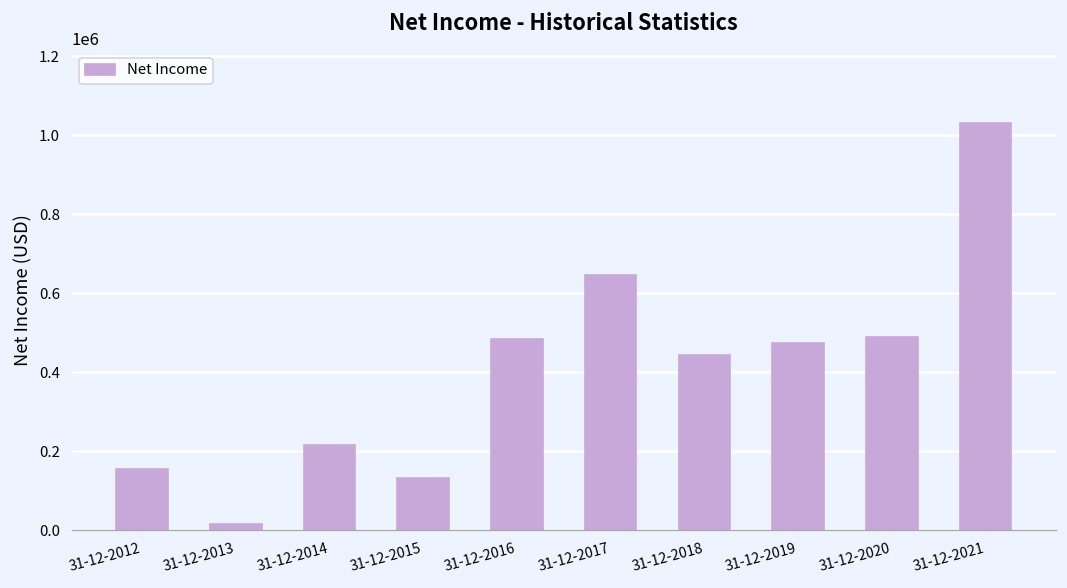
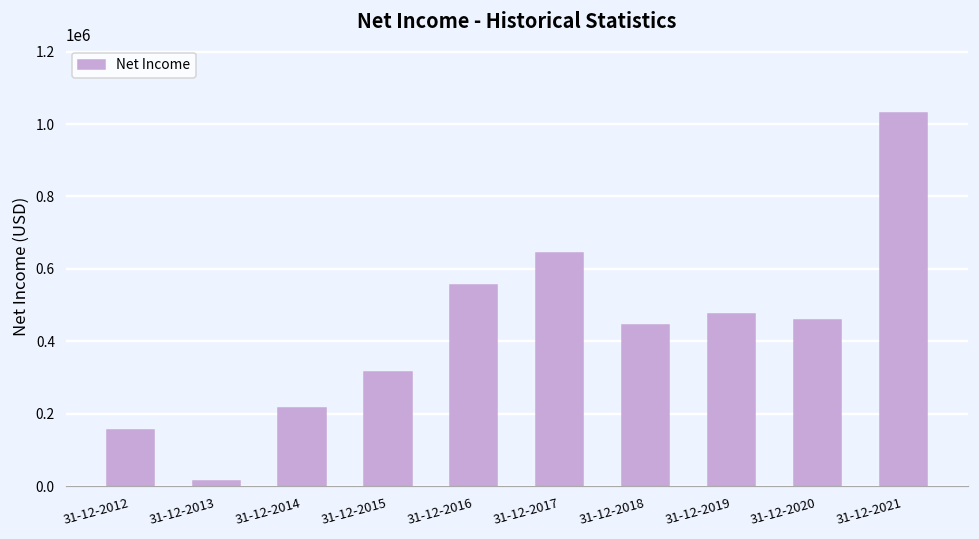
  {
    "31-12-2012": 150000,
    "31-12-2013": 10000,
    "31-12-2014": 210000,
-   "31-12-2015": 130000,
-   "31-12-2016": 480000,
+   "31-12-2015": 310000,
+   "31-12-2016": 560000,
    "31-12-2017": 650000,
    "31-12-2018": 440000,
    "31-12-2019": 470000,
-   "31-12-2020": 490000,
+   "31-12-2020": 460000,
    "31-12-2021": 1030000
  }
